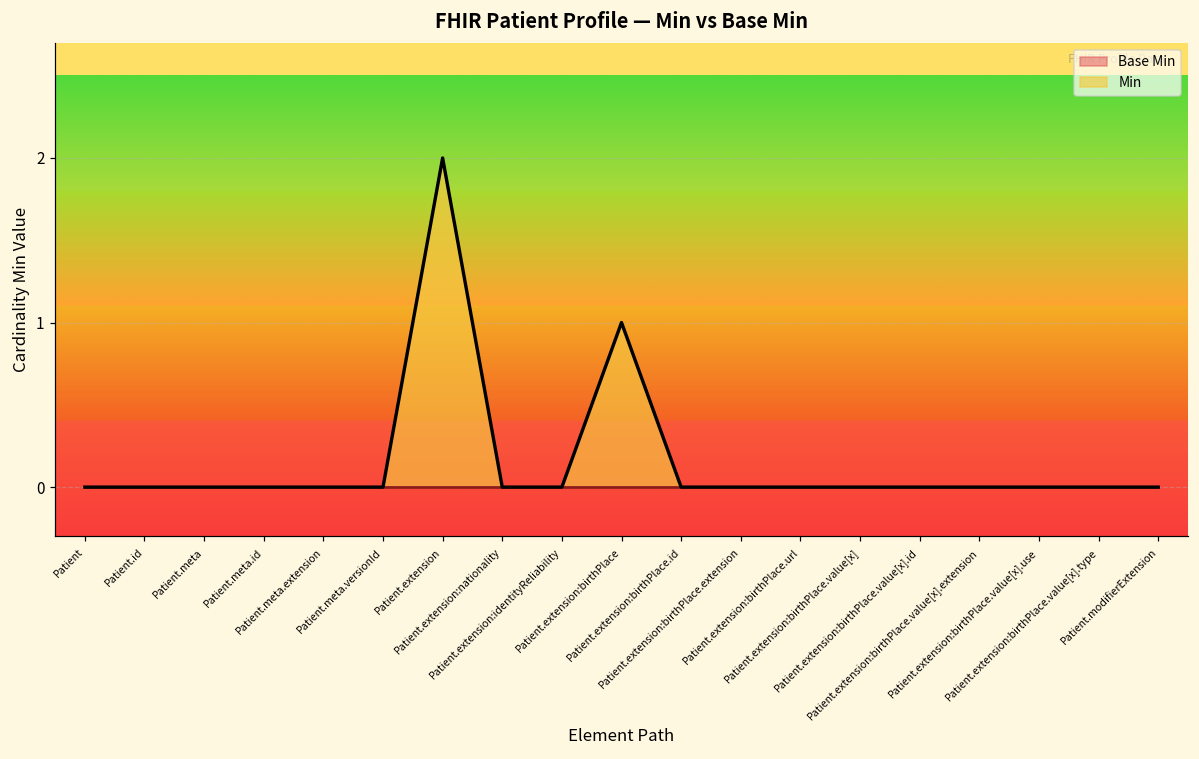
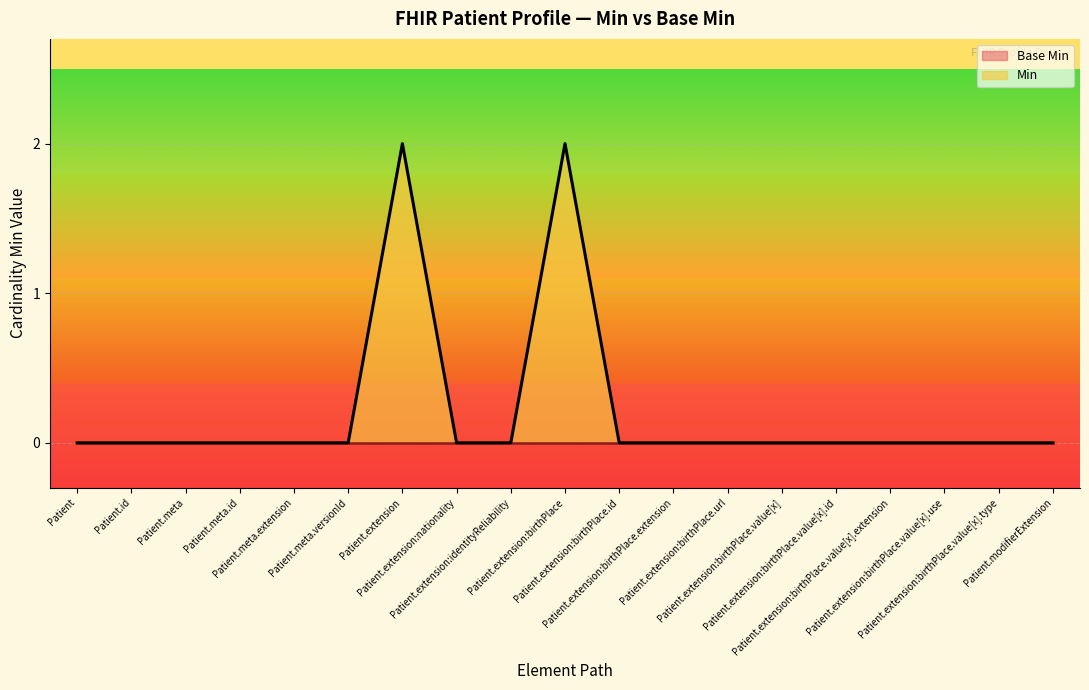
  {
    "Base Min": {
      "Patient.extension": 0,
      "Patient.extension:birthPlace": 0
    },
    "Min": {
      "Patient.extension": 2,
-     "Patient.extension:birthPlace": 1
+     "Patient.extension:birthPlace": 2
    }
  }
